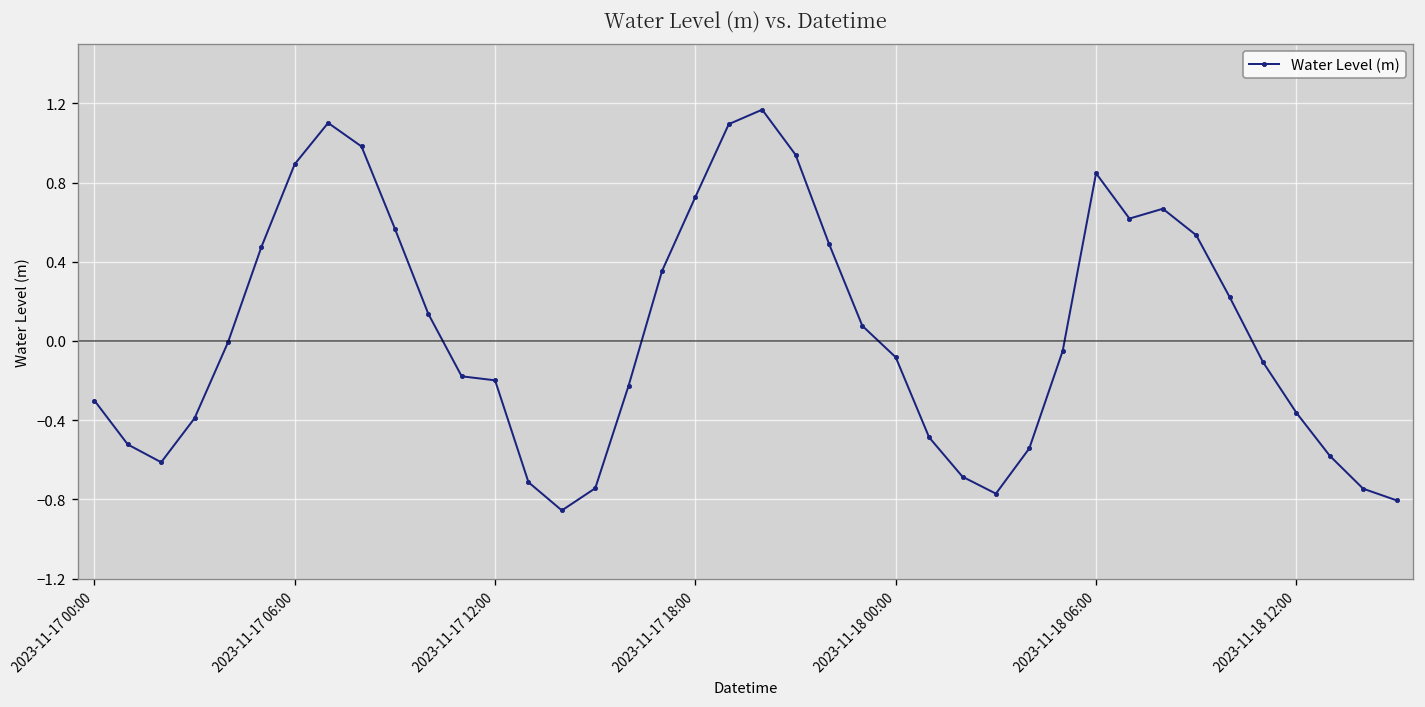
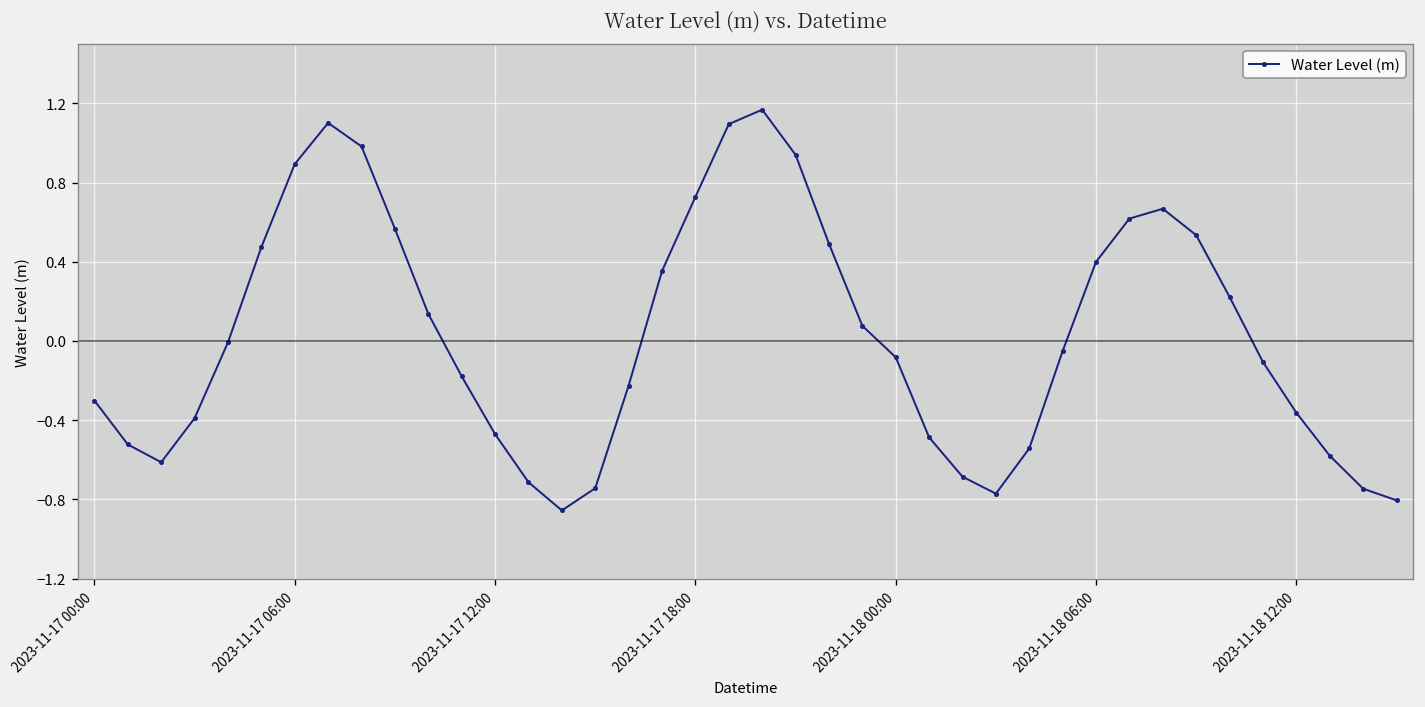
  {
    "2023-11-17 00:00": -0.30,
    "2023-11-17 06:00": 0.89,
-   "2023-11-17 12:00": -0.20,
+   "2023-11-17 12:00": -0.47,
    "2023-11-17 18:00": 0.73,
    "2023-11-18 00:00": -0.08,
-   "2023-11-18 06:00": 0.85,
+   "2023-11-18 06:00": 0.40,
    "2023-11-18 12:00": -0.36
  }
